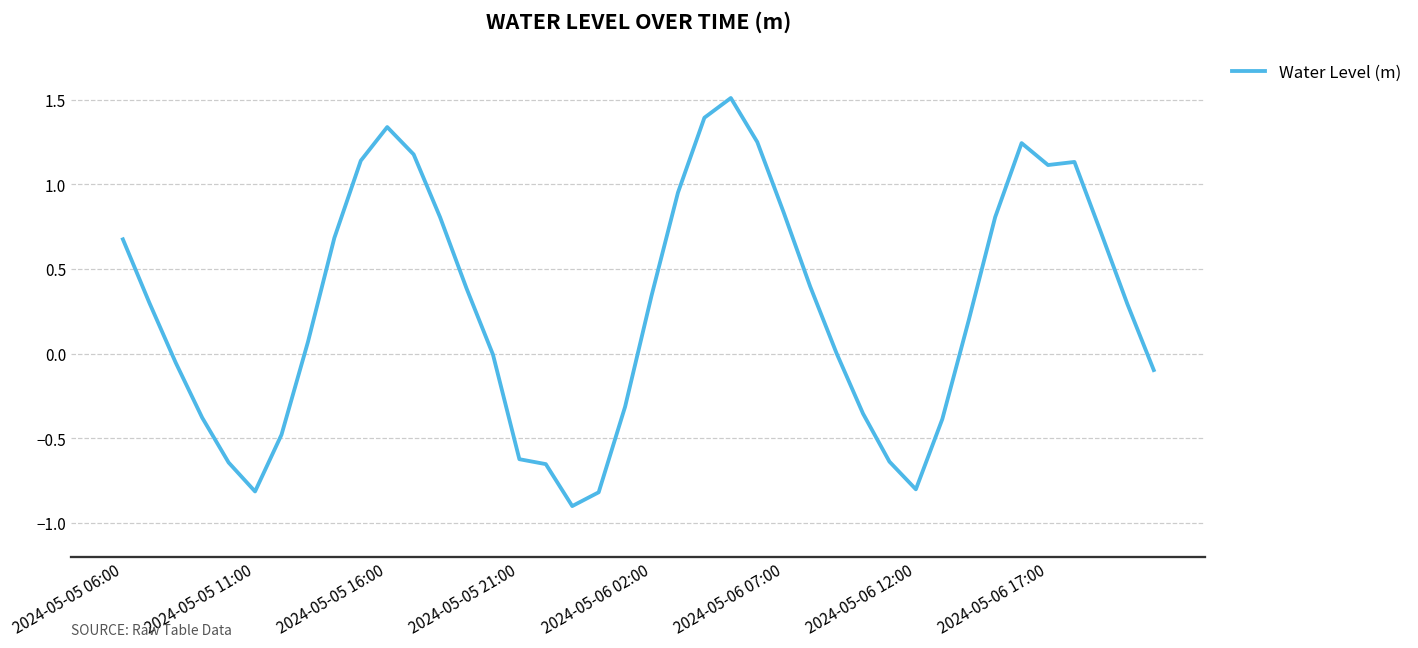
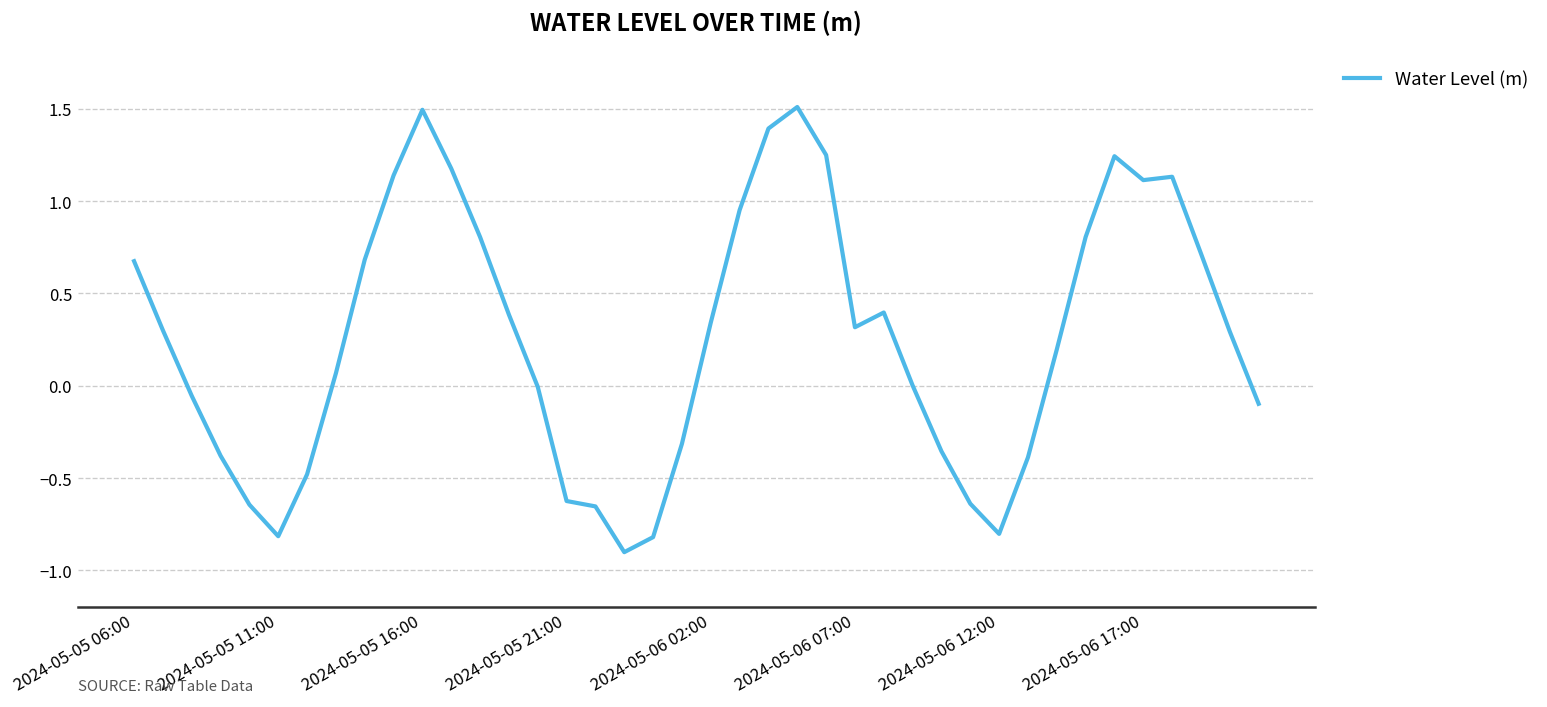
  {
    "2024-05-05 06:00": 0.67,
    "2024-05-05 11:00": -0.81,
-   "2024-05-05 16:00": 1.34,
+   "2024-05-05 16:00": 1.49,
    "2024-05-05 21:00": -0.62,
    "2024-05-06 02:00": 0.34,
-   "2024-05-06 07:00": 0.83,
+   "2024-05-06 07:00": 0.32,
    "2024-05-06 12:00": -0.80,
    "2024-05-06 17:00": 1.11
  }
